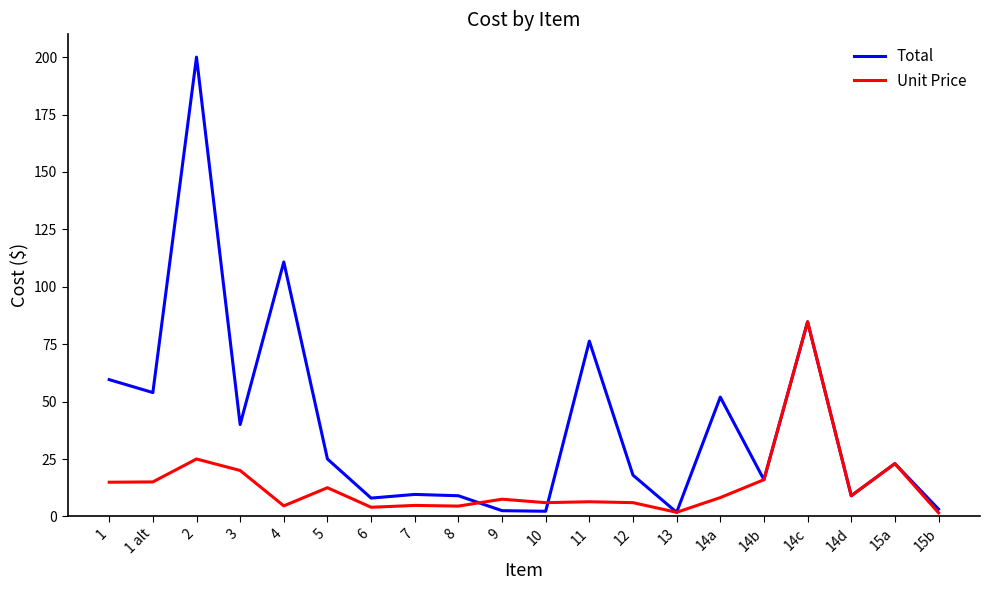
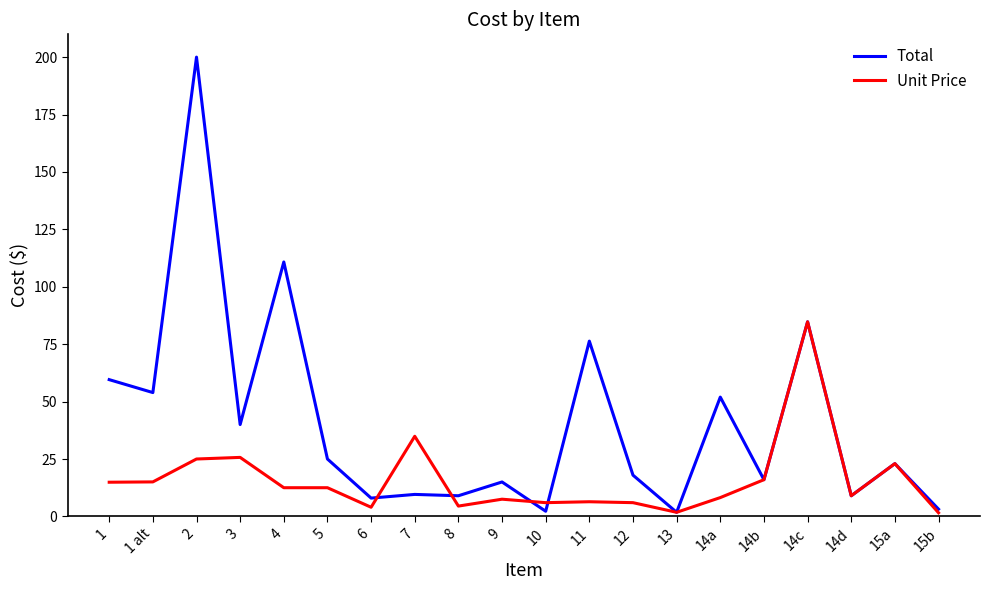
  {
    "Total": {
      "1": 60,
      "1 alt": 54,
      "2": 200,
      "3": 40,
      "4": 111,
      "5": 25,
      "6": 8,
      "7": 10,
      "8": 9,
-     "9": 3,
+     "9": 15,
      "10": 2,
      "11": 76,
      "12": 18,
      "14a": 52,
      "15b": 3
    },
    "Unit Price": {
      "1": 15,
      "1 alt": 15,
      "2": 25,
-     "3": 20,
-     "4": 5,
+     "3": 26,
+     "4": 13,
      "5": 13,
      "6": 4,
-     "7": 5,
+     "7": 35,
      "8": 5,
      "9": 8,
      "10": 6,
      "11": 6,
      "12": 6,
      "14a": 8,
      "15b": 2
    }
  }
